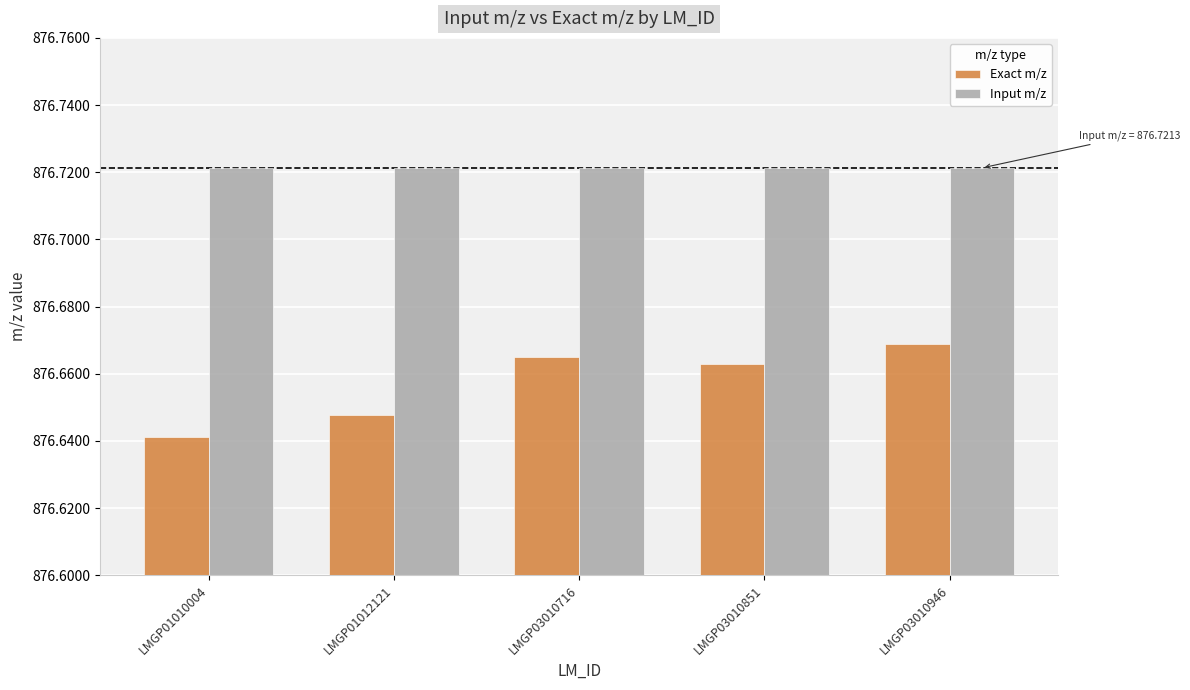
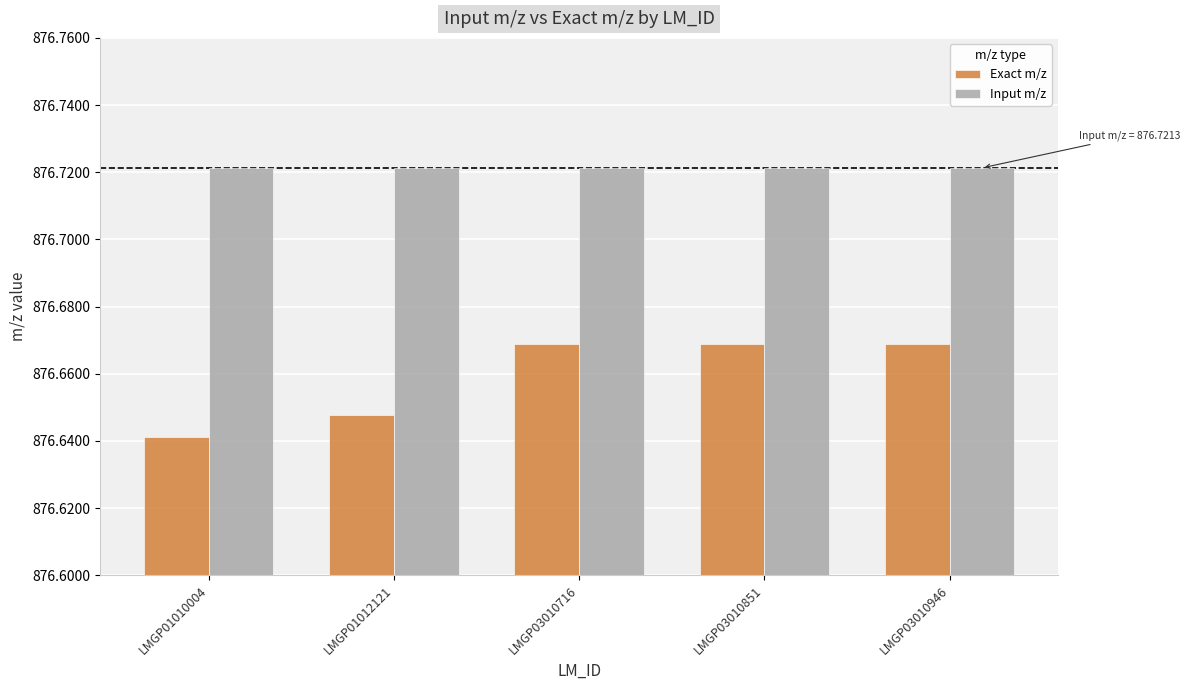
  {
    "Exact m/z": {
      "LMGP01010004": 876.641,
      "LMGP01012121": 876.648,
-     "LMGP03010716": 876.665,
-     "LMGP03010851": 876.663,
+     "LMGP03010716": 876.669,
+     "LMGP03010851": 876.669,
      "LMGP03010946": 876.669
    },
    "Input m/z": {
      "LMGP03010946": 876.7213
    }
  }
